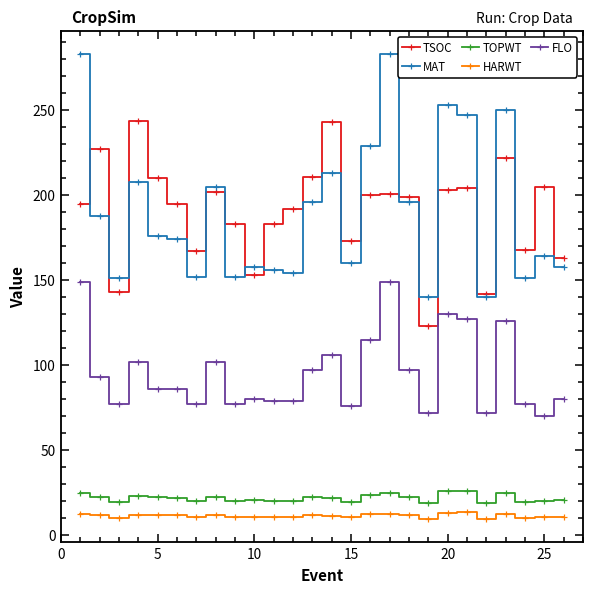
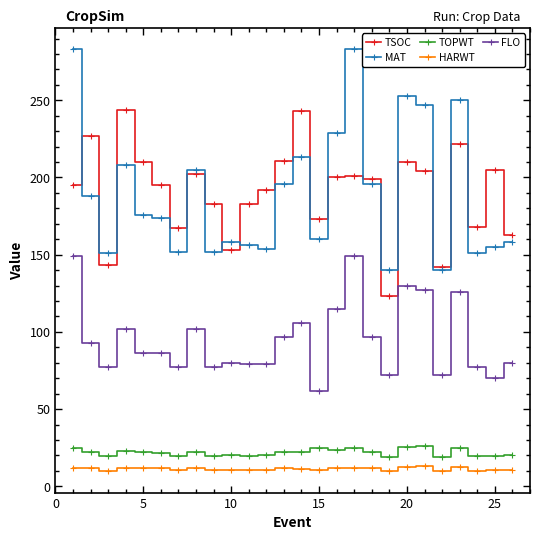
  {
    "TSOC": {
      "5": 210,
      "10": 153,
      "15": 173,
-     "20": 203,
+     "20": 210,
      "25": 205
    },
    "MAT": {
      "5": 176,
      "10": 158,
      "15": 160,
      "20": 253,
-     "25": 164
+     "25": 155
    },
    "TOPWT": {
      "5": 22,
      "10": 20,
-     "15": 19,
+     "15": 25,
      "20": 26,
      "25": 20
    },
    "HARWT": {
      "5": 12,
      "10": 11,
      "15": 10,
      "20": 13,
      "25": 10
    },
    "FLO": {
      "5": 86,
      "10": 80,
-     "15": 76,
+     "15": 62,
      "20": 130,
      "25": 70
    }
  }
